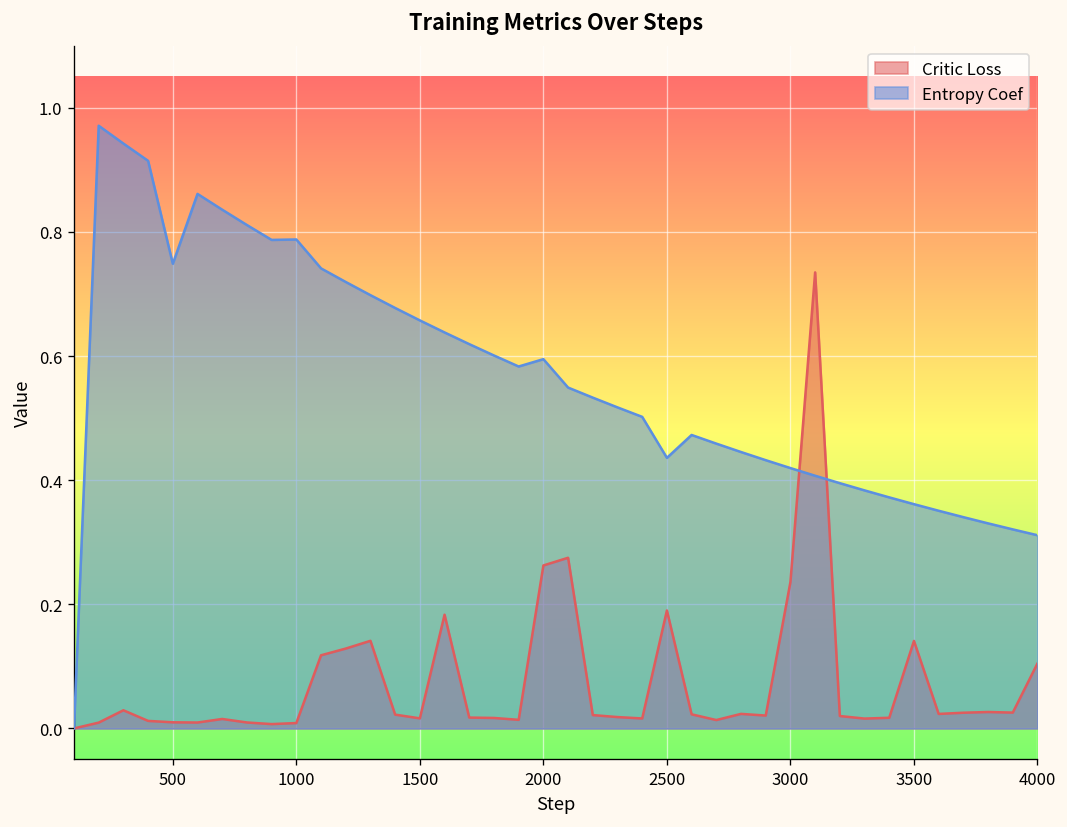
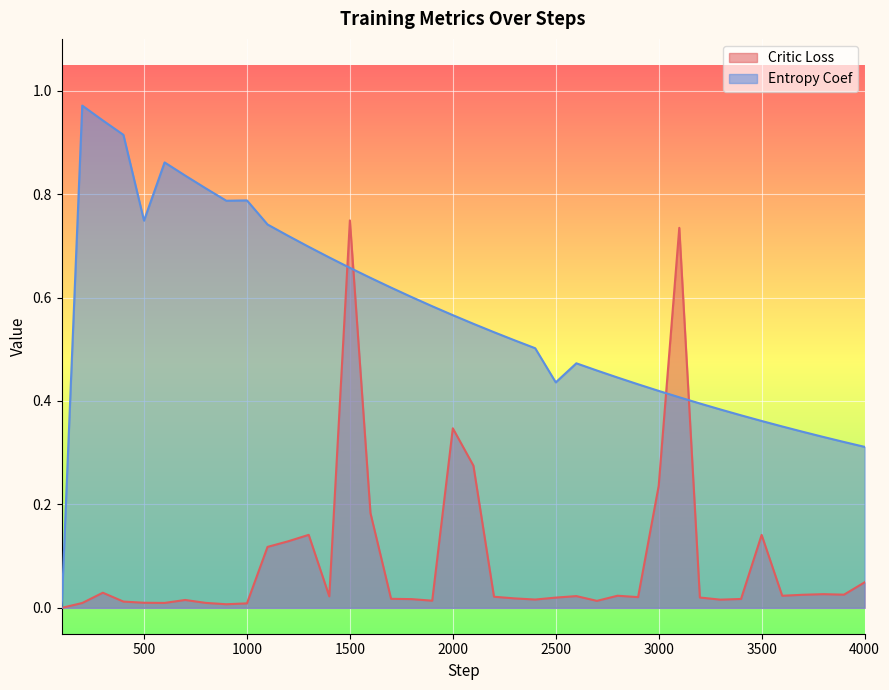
  {
    "Critic Loss": {
      "500": 0.01,
      "1000": 0.01,
-     "1500": 0.02,
-     "2000": 0.26,
-     "2500": 0.19,
+     "1500": 0.75,
+     "2000": 0.35,
+     "2500": 0.02,
      "3000": 0.24,
      "3500": 0.14,
-     "4000": 0.10
+     "4000": 0.05
    },
    "Entropy Coef": {
      "500": 0.75,
      "1000": 0.79,
      "1500": 0.66,
-     "2000": 0.59,
+     "2000": 0.57,
      "2500": 0.44,
      "3000": 0.42,
      "3500": 0.36,
      "4000": 0.31
    }
  }
